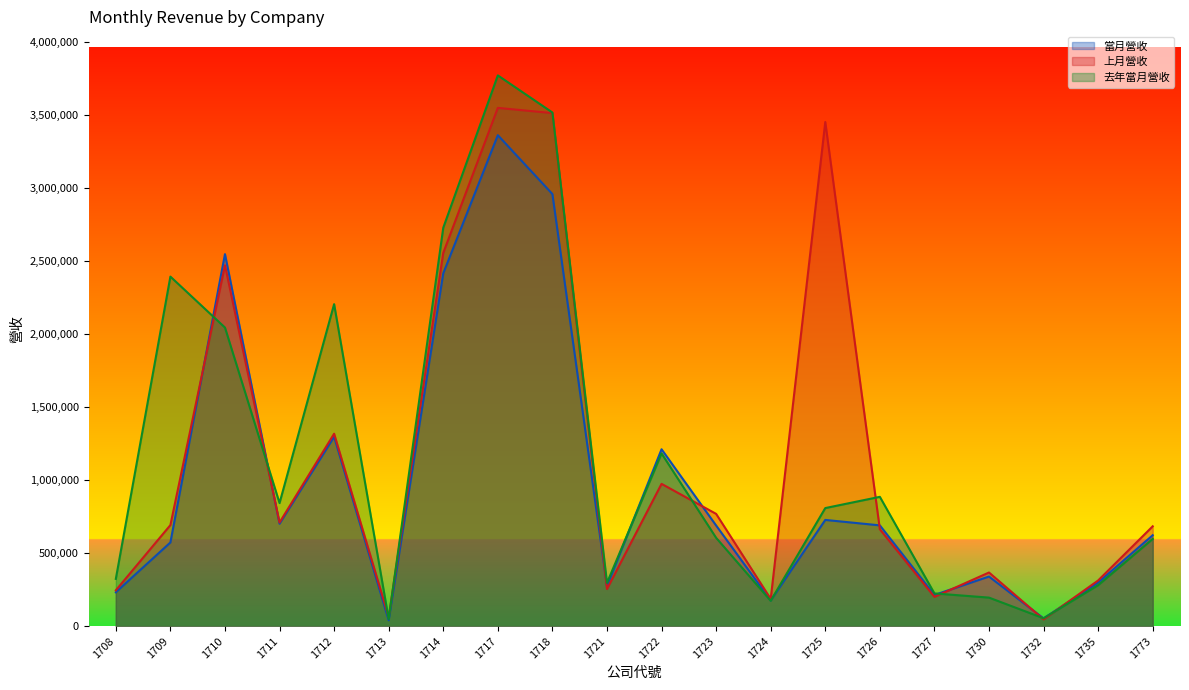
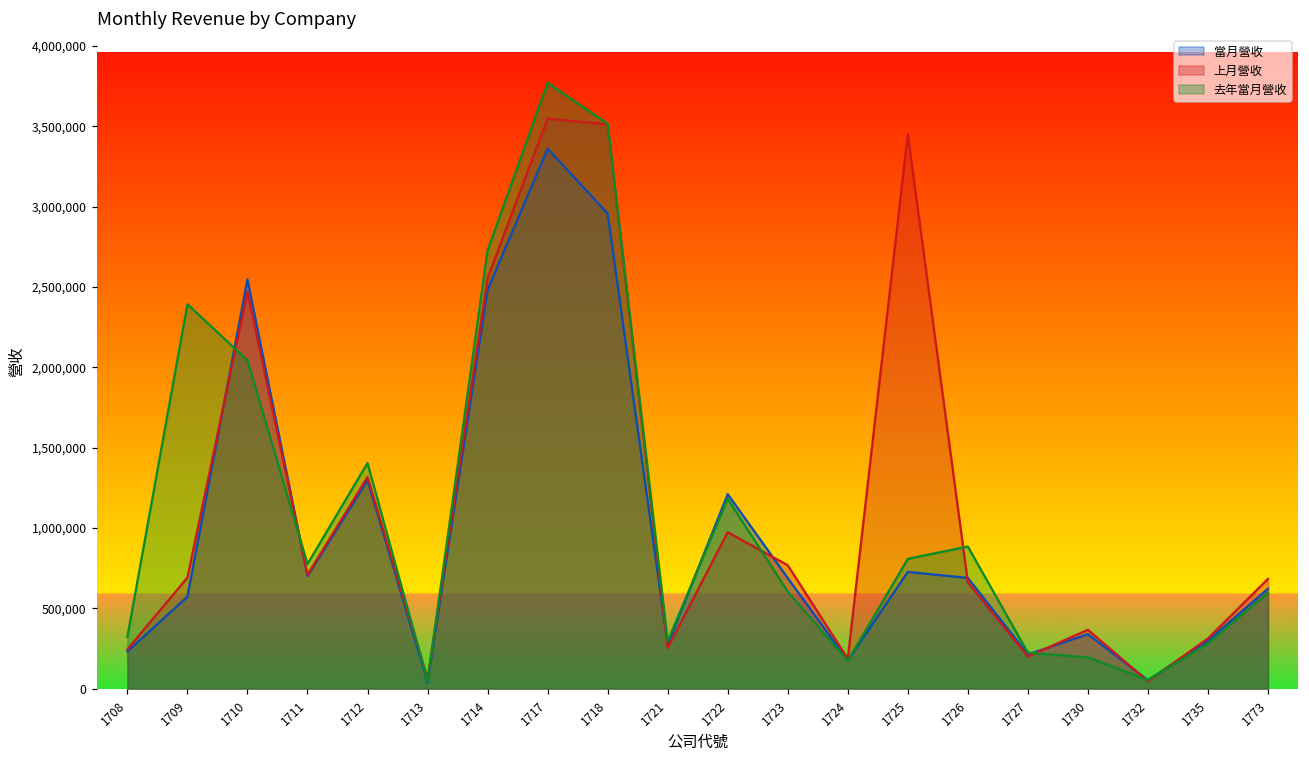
  {
    "當月營收": {
      "1709": "570,000",
      "1710": "2,550,000",
      "1712": "1,300,000",
-     "1714": "2,410,000",
+     "1714": "2,480,000",
      "1717": "3,360,000",
      "1718": "2,960,000",
      "1721": "270,000",
      "1722": "1,210,000",
      "1723": "690,000",
      "1725": "730,000",
      "1726": "690,000",
      "1730": "340,000",
      "1773": "620,000"
    },
    "上月營收": {
      "1709": "690,000",
      "1710": "2,470,000",
      "1712": "1,320,000",
      "1714": "2,550,000",
      "1717": "3,550,000",
      "1721": "250,000",
      "1722": "970,000",
      "1723": "770,000",
      "1725": "3,450,000",
      "1726": "660,000",
      "1730": "370,000",
      "1773": "680,000"
    },
    "去年當月營收": {
      "1708": "320,000",
      "1709": "2,390,000",
      "1710": "2,040,000",
-     "1711": "840,000",
-     "1712": "2,200,000",
+     "1711": "780,000",
+     "1712": "1,400,000",
      "1714": "2,730,000",
      "1717": "3,770,000",
      "1721": "300,000",
      "1722": "1,180,000",
      "1723": "600,000",
      "1725": "810,000",
      "1726": "890,000",
      "1730": "200,000",
      "1735": "280,000",
      "1773": "600,000"
    }
  }
